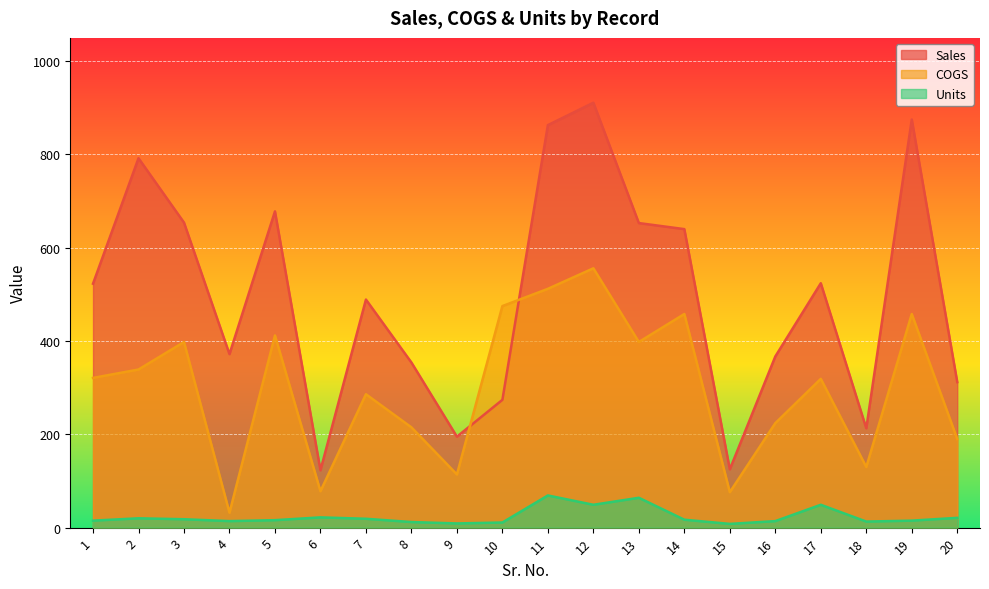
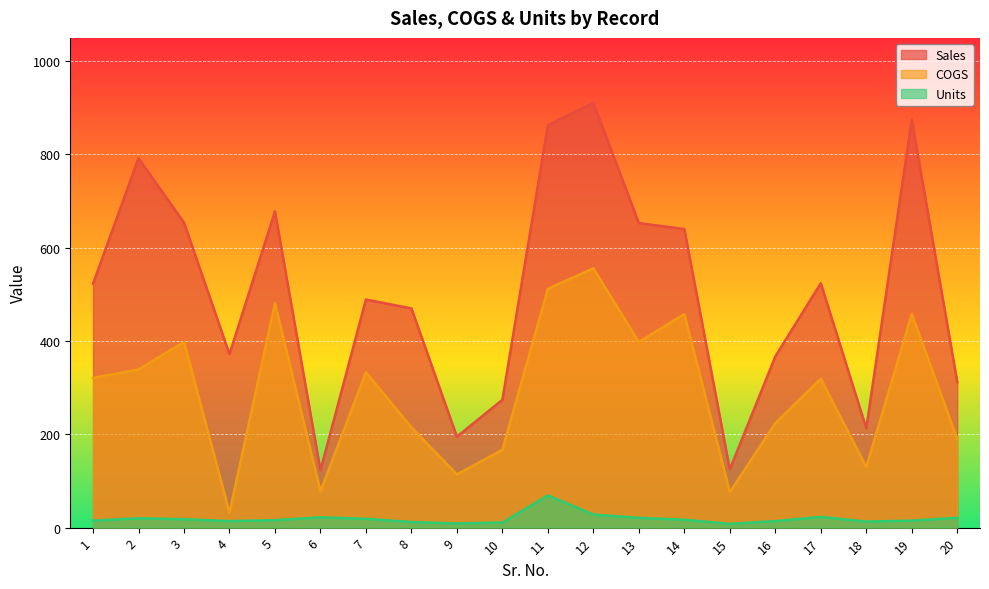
  {
    "Sales": {
      "1": 520,
      "2": 790,
      "3": 650,
      "4": 370,
      "5": 680,
      "6": 120,
      "7": 490,
-     "8": 350,
+     "8": 470,
      "9": 200,
      "10": 270,
      "11": 860,
      "12": 910,
      "13": 650,
      "14": 640,
      "15": 130,
      "16": 370,
      "17": 520,
      "18": 210,
      "19": 880,
      "20": 310
    },
    "COGS": {
      "1": 320,
      "2": 340,
      "3": 400,
      "4": 30,
-     "5": 410,
+     "5": 480,
      "6": 80,
-     "7": 290,
+     "7": 330,
      "8": 220,
      "9": 110,
-     "10": 480,
+     "10": 170,
      "11": 510,
      "12": 560,
      "13": 400,
      "14": 460,
      "15": 80,
      "16": 220,
      "17": 320,
      "18": 130,
      "19": 460,
      "20": 190
    },
    "Units": {
      "1": 20,
      "2": 20,
      "3": 20,
      "4": 10,
      "5": 20,
      "6": 20,
      "7": 20,
      "8": 10,
      "9": 10,
      "10": 10,
      "11": 70,
-     "12": 50,
-     "13": 60,
+     "12": 30,
+     "13": 20,
      "14": 20,
      "15": 10,
      "16": 10,
-     "17": 50,
+     "17": 20,
      "18": 10,
      "19": 20,
      "20": 20
    }
  }
